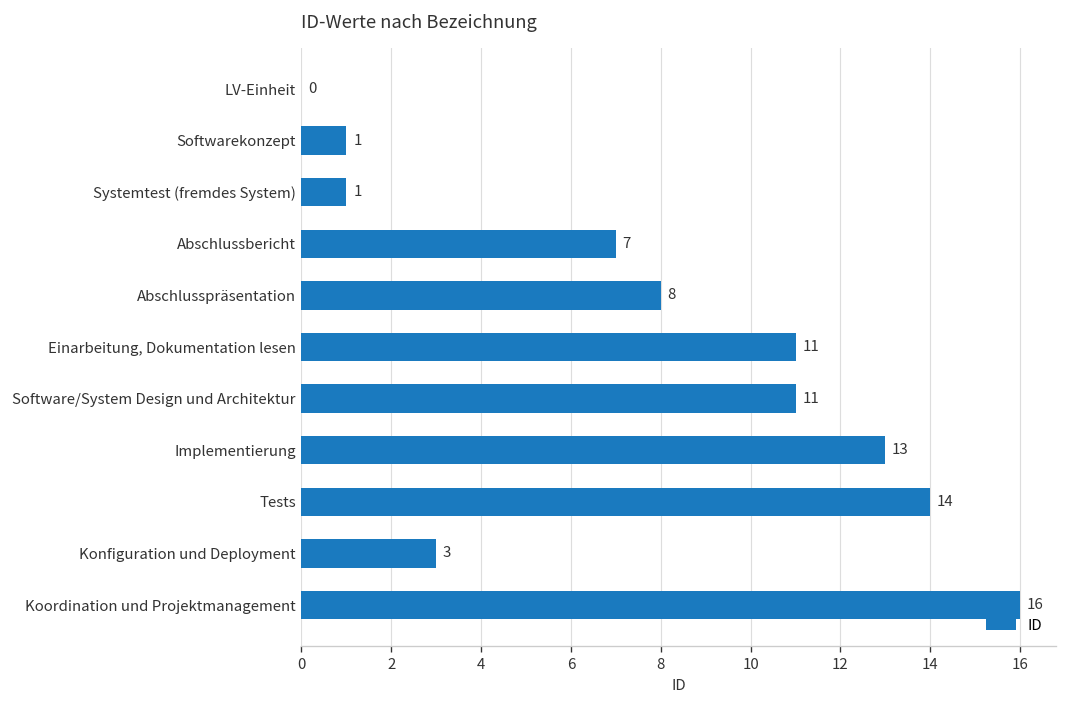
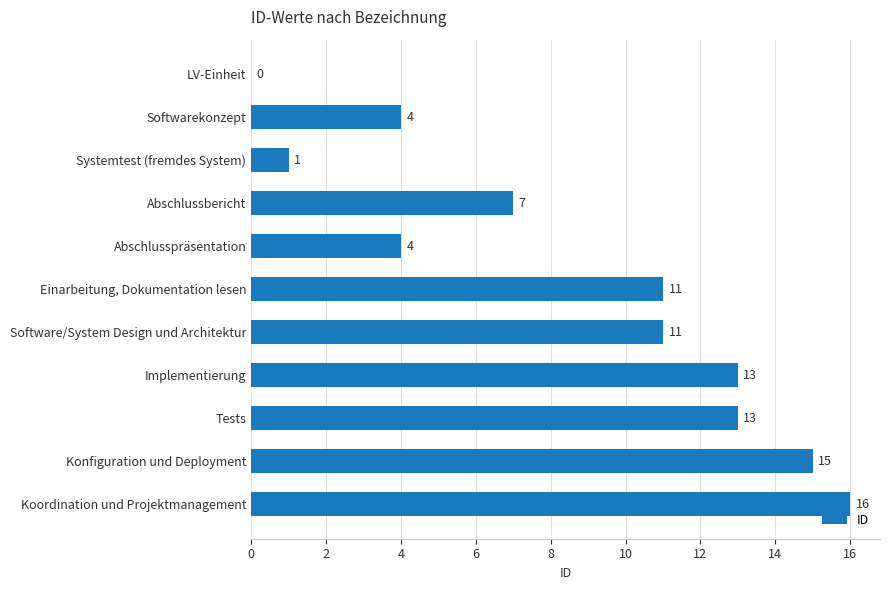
  {
    "LV-Einheit": 0,
-   "Softwarekonzept": 1,
+   "Softwarekonzept": 4,
    "Systemtest (fremdes System)": 1,
    "Abschlussbericht": 7,
-   "Abschlusspräsentation": 8,
+   "Abschlusspräsentation": 4,
    "Einarbeitung, Dokumentation lesen": 11,
    "Software/System Design und Architektur": 11,
    "Implementierung": 13,
-   "Tests": 14,
-   "Konfiguration und Deployment": 3,
+   "Tests": 13,
+   "Konfiguration und Deployment": 15,
    "Koordination und Projektmanagement": 16
  }
